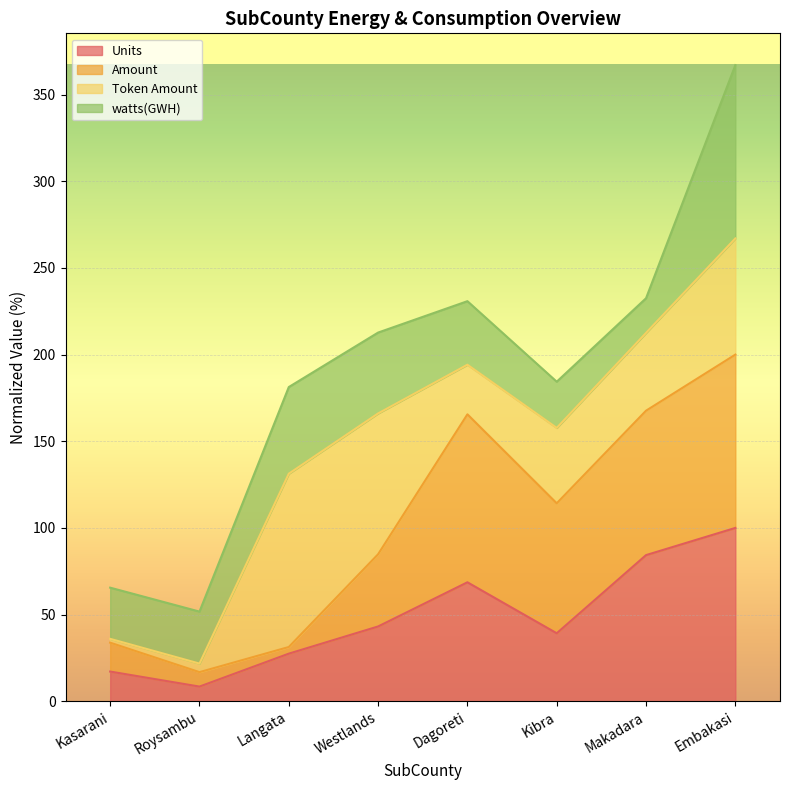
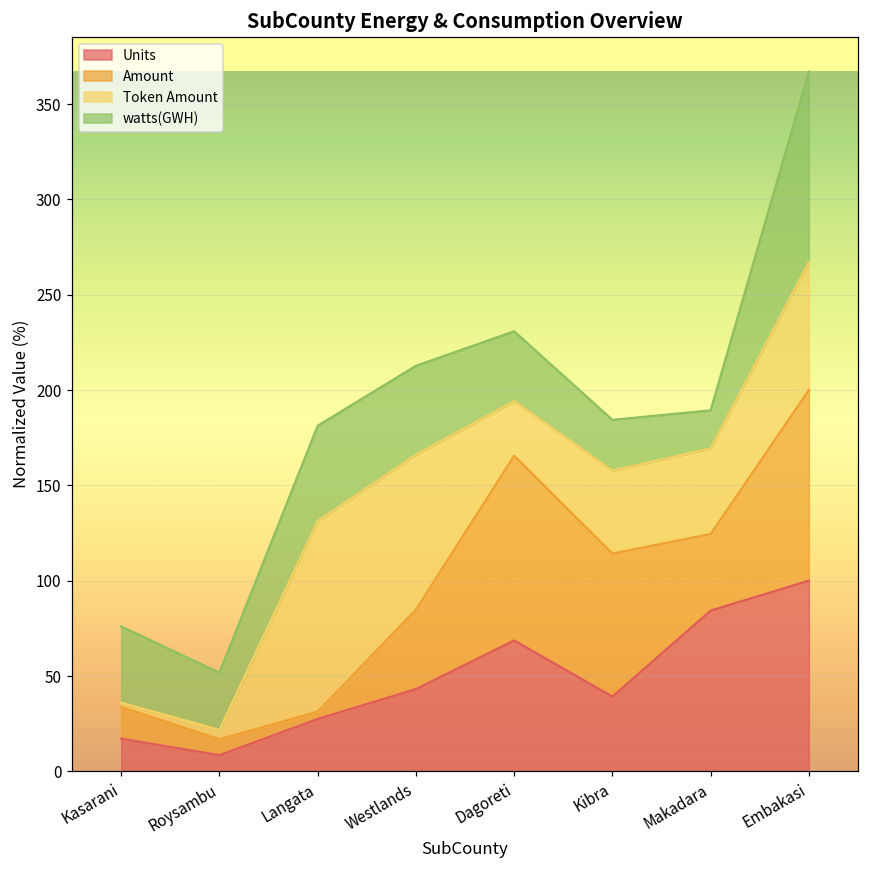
  {
    "Units": {
      "Kasarani": 17,
      "Roysambu": 8,
      "Langata": 27,
      "Westlands": 43,
      "Dagoreti": 69,
      "Kibra": 39,
      "Makadara": 84,
      "Embakasi": 100
    },
    "Amount": {
      "Kasarani": 17,
      "Roysambu": 8,
      "Langata": 4,
      "Westlands": 42,
      "Dagoreti": 97,
      "Kibra": 75,
-     "Makadara": 83,
+     "Makadara": 40,
      "Embakasi": 100
    },
    "Token Amount": {
      "Kasarani": 2,
      "Roysambu": 5,
      "Langata": 100,
      "Westlands": 81,
      "Dagoreti": 29,
      "Kibra": 43,
      "Makadara": 45,
      "Embakasi": 67
    },
    "watts(GWH)": {
-     "Kasarani": 30,
+     "Kasarani": 40,
      "Roysambu": 30,
      "Langata": 50,
      "Westlands": 47,
      "Dagoreti": 37,
      "Kibra": 27,
      "Makadara": 20,
      "Embakasi": 100
    }
  }
